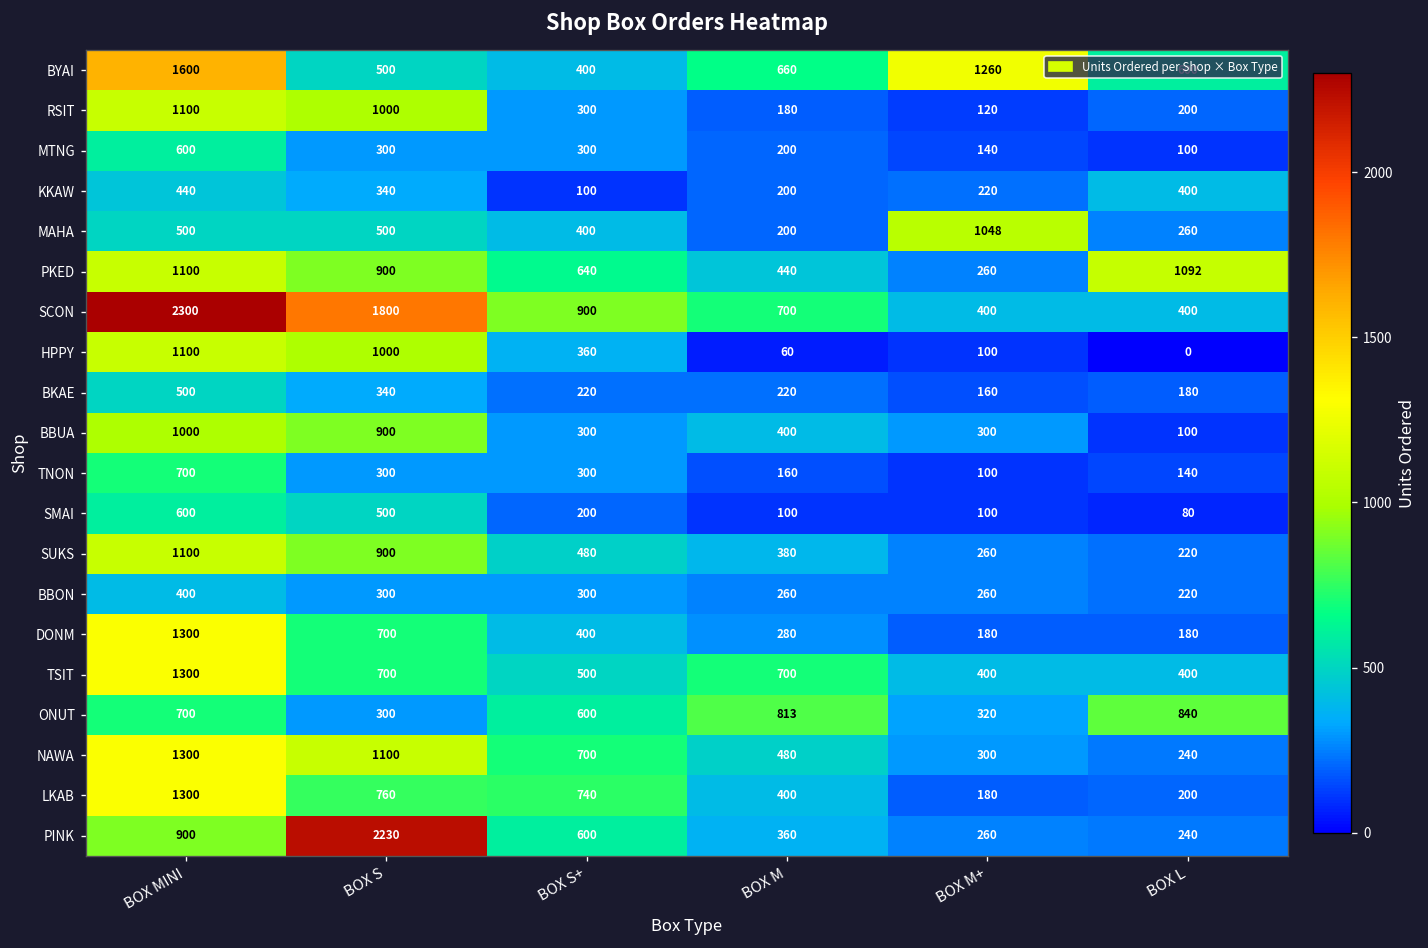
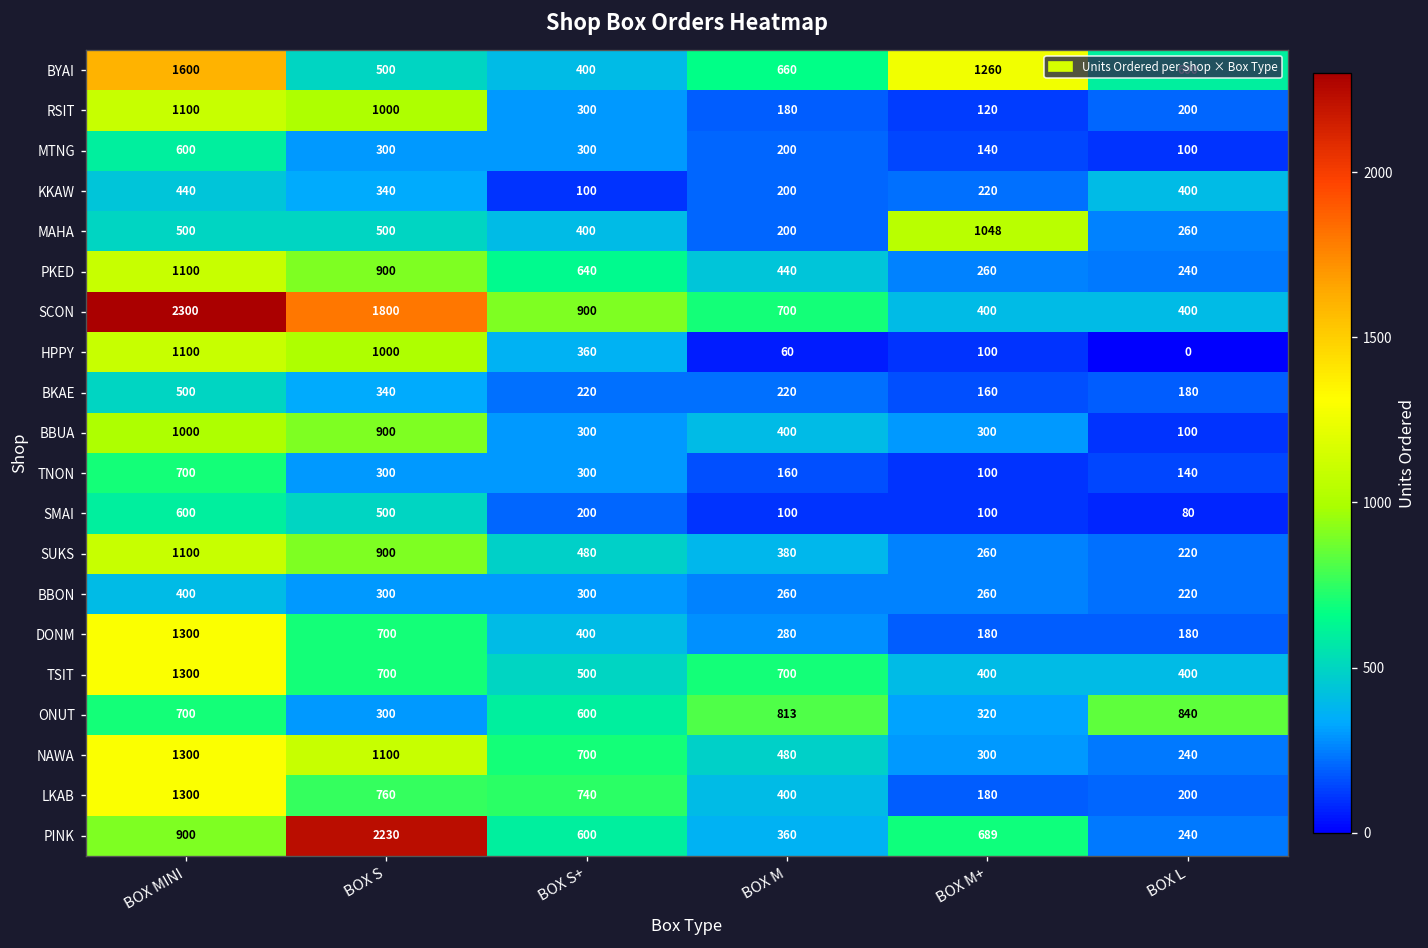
  {
    "BYAI": {
      "BOX MINI": 1600,
      "BOX S": 500,
      "BOX S+": 400,
      "BOX M": 660,
      "BOX M+": 1260
    },
    "RSIT": {
      "BOX MINI": 1100,
      "BOX S": 1000,
      "BOX S+": 300,
      "BOX M": 180,
      "BOX M+": 120,
      "BOX L": 200
    },
    "MTNG": {
      "BOX MINI": 600,
      "BOX S": 300,
      "BOX S+": 300,
      "BOX M": 200,
      "BOX M+": 140,
      "BOX L": 100
    },
    "KKAW": {
      "BOX MINI": 440,
      "BOX S": 340,
      "BOX S+": 100,
      "BOX M": 200,
      "BOX M+": 220,
      "BOX L": 400
    },
    "MAHA": {
      "BOX MINI": 500,
      "BOX S": 500,
      "BOX S+": 400,
      "BOX M": 200,
      "BOX M+": 1048,
      "BOX L": 260
    },
    "PKED": {
      "BOX MINI": 1100,
      "BOX S": 900,
      "BOX S+": 640,
      "BOX M": 440,
      "BOX M+": 260,
-     "BOX L": 1092
+     "BOX L": 240
    },
    "SCON": {
      "BOX MINI": 2300,
      "BOX S": 1800,
      "BOX S+": 900,
      "BOX M": 700,
      "BOX M+": 400,
      "BOX L": 400
    },
    "HPPY": {
      "BOX MINI": 1100,
      "BOX S": 1000,
      "BOX S+": 360,
      "BOX M": 60,
      "BOX M+": 100,
      "BOX L": 0
    },
    "BKAE": {
      "BOX MINI": 500,
      "BOX S": 340,
      "BOX S+": 220,
      "BOX M": 220,
      "BOX M+": 160,
      "BOX L": 180
    },
    "BBUA": {
      "BOX MINI": 1000,
      "BOX S": 900,
      "BOX S+": 300,
      "BOX M": 400,
      "BOX M+": 300,
      "BOX L": 100
    },
    "TNON": {
      "BOX MINI": 700,
      "BOX S": 300,
      "BOX S+": 300,
      "BOX M": 160,
      "BOX M+": 100,
      "BOX L": 140
    },
    "SMAI": {
      "BOX MINI": 600,
      "BOX S": 500,
      "BOX S+": 200,
      "BOX M": 100,
      "BOX M+": 100,
      "BOX L": 80
    },
    "SUKS": {
      "BOX MINI": 1100,
      "BOX S": 900,
      "BOX S+": 480,
      "BOX M": 380,
      "BOX M+": 260,
      "BOX L": 220
    },
    "BBON": {
      "BOX MINI": 400,
      "BOX S": 300,
      "BOX S+": 300,
      "BOX M": 260,
      "BOX M+": 260,
      "BOX L": 220
    },
    "DONM": {
      "BOX MINI": 1300,
      "BOX S": 700,
      "BOX S+": 400,
      "BOX M": 280,
      "BOX M+": 180,
      "BOX L": 180
    },
    "TSIT": {
      "BOX MINI": 1300,
      "BOX S": 700,
      "BOX S+": 500,
      "BOX M": 700,
      "BOX M+": 400,
      "BOX L": 400
    },
    "ONUT": {
      "BOX MINI": 700,
      "BOX S": 300,
      "BOX S+": 600,
      "BOX M": 813,
      "BOX M+": 320,
      "BOX L": 840
    },
    "NAWA": {
      "BOX MINI": 1300,
      "BOX S": 1100,
      "BOX S+": 700,
      "BOX M": 480,
      "BOX M+": 300,
      "BOX L": 240
    },
    "LKAB": {
      "BOX MINI": 1300,
      "BOX S": 760,
      "BOX S+": 740,
      "BOX M": 400,
      "BOX M+": 180,
      "BOX L": 200
    },
    "PINK": {
      "BOX MINI": 900,
      "BOX S": 2230,
      "BOX S+": 600,
      "BOX M": 360,
-     "BOX M+": 260,
+     "BOX M+": 689,
      "BOX L": 240
    }
  }
